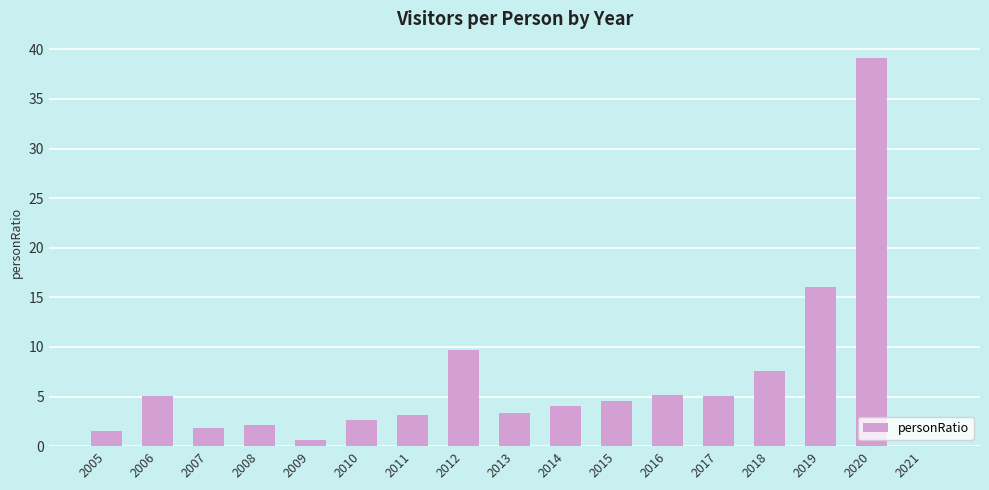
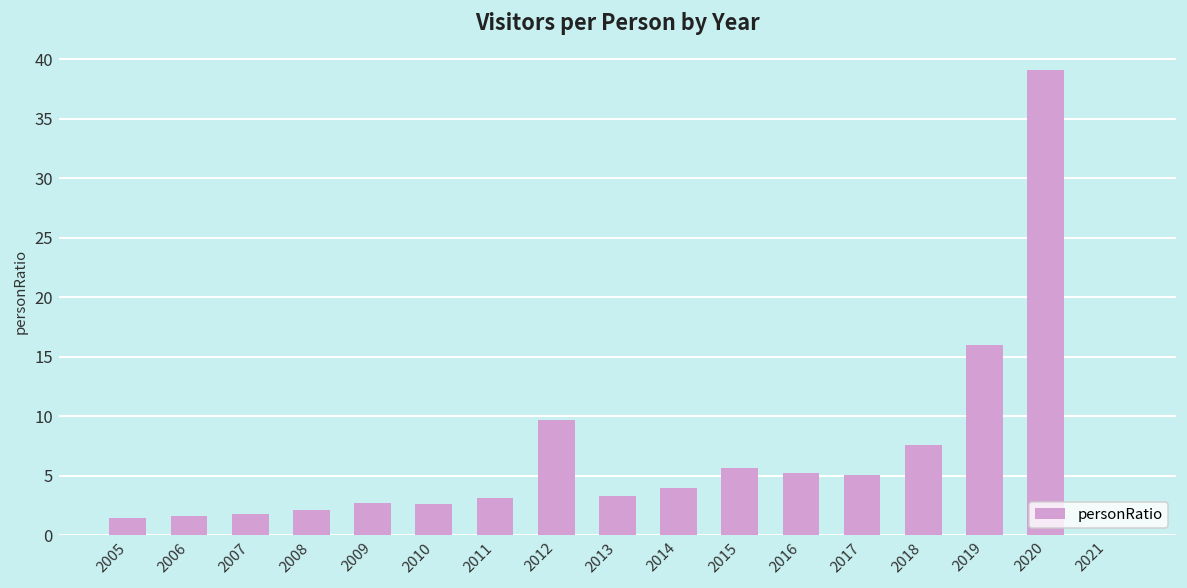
  {
    "2005": 2,
-   "2006": 5,
+   "2006": 2,
    "2007": 2,
    "2008": 2,
-   "2009": 1,
+   "2009": 3,
    "2010": 3,
    "2011": 3,
    "2012": 10,
    "2013": 3,
    "2014": 4,
-   "2015": 5,
+   "2015": 6,
    "2016": 5,
    "2017": 5,
    "2018": 8,
    "2019": 16,
    "2020": 39,
    "2021": 0
  }
